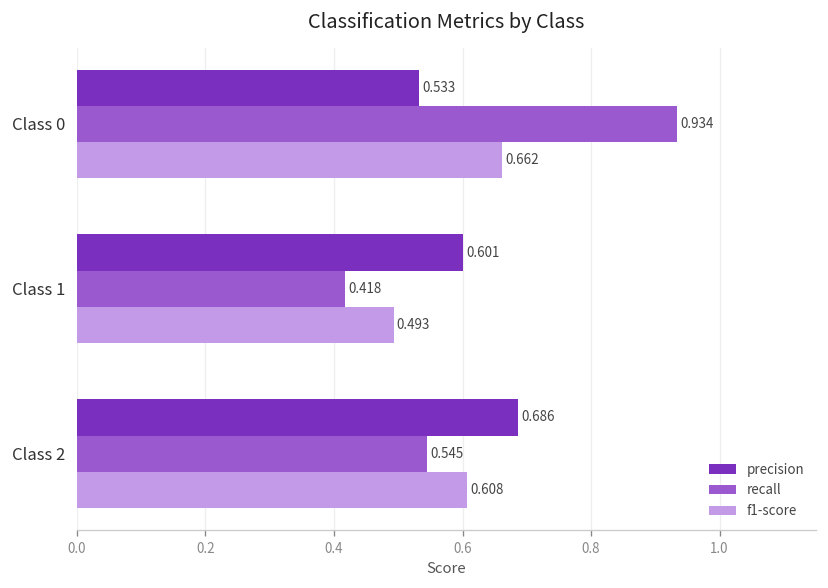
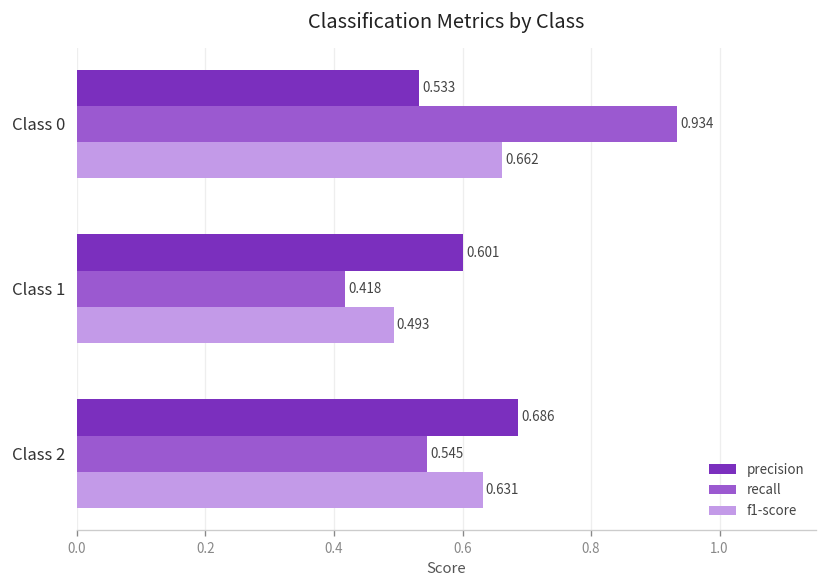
  {
    "f1-score": {
      "Class 0": 0.662,
      "Class 1": 0.493,
-     "Class 2": 0.608
+     "Class 2": 0.631
    }
  }
